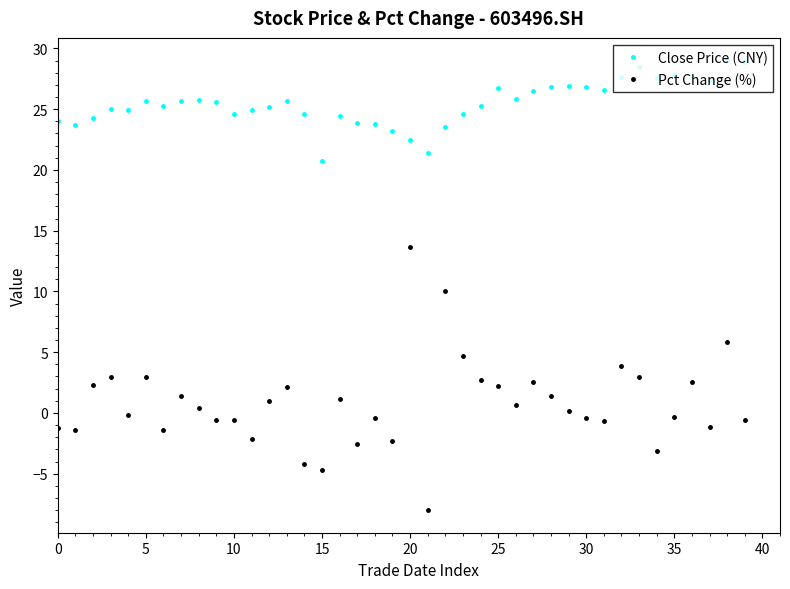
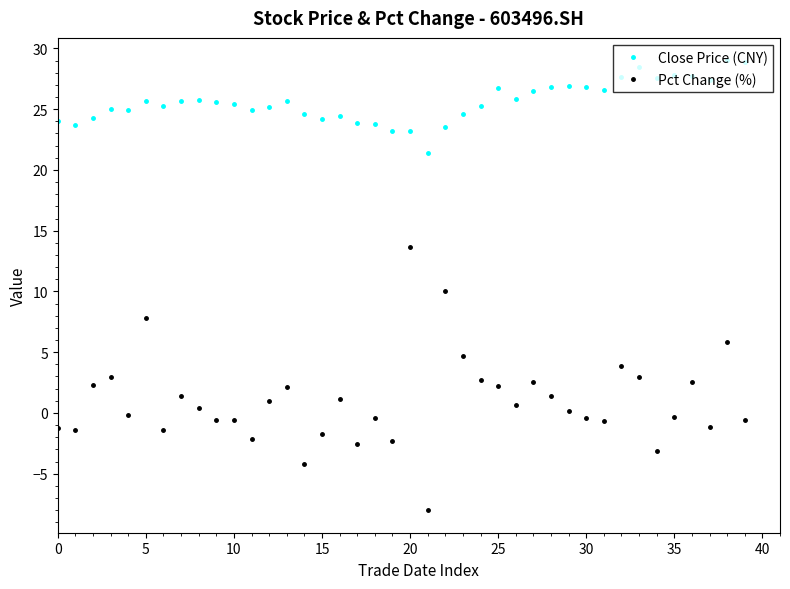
  {
    "Close Price (CNY)": {
      "0": 24.0,
      "5": 25.7,
-     "10": 24.6,
-     "15": 20.7,
-     "20": 22.5,
+     "10": 25.5,
+     "15": 24.2,
+     "20": 23.2,
      "25": 26.8,
      "30": 26.8
    },
    "Pct Change (%)": {
      "0": -1.3,
-     "5": 2.9,
+     "5": 7.8,
      "10": -0.5,
-     "15": -4.7,
+     "15": -1.7,
      "20": 13.7,
      "25": 2.2,
      "30": -0.4,
      "35": -0.4
    }
  }
